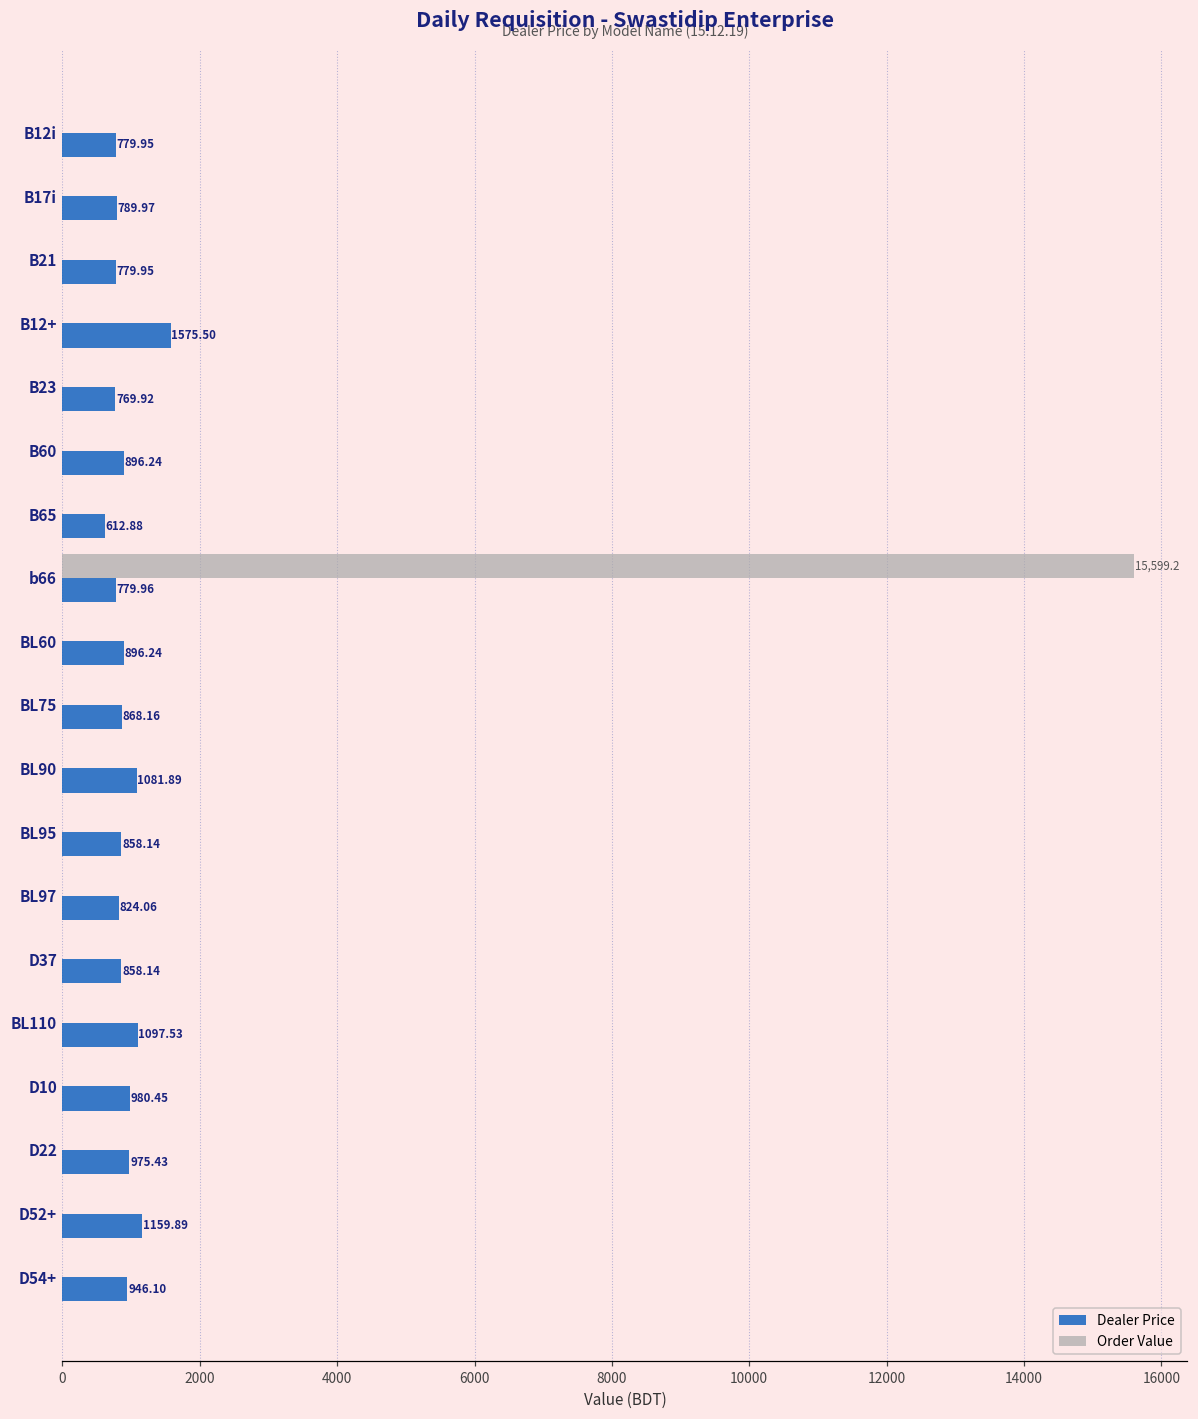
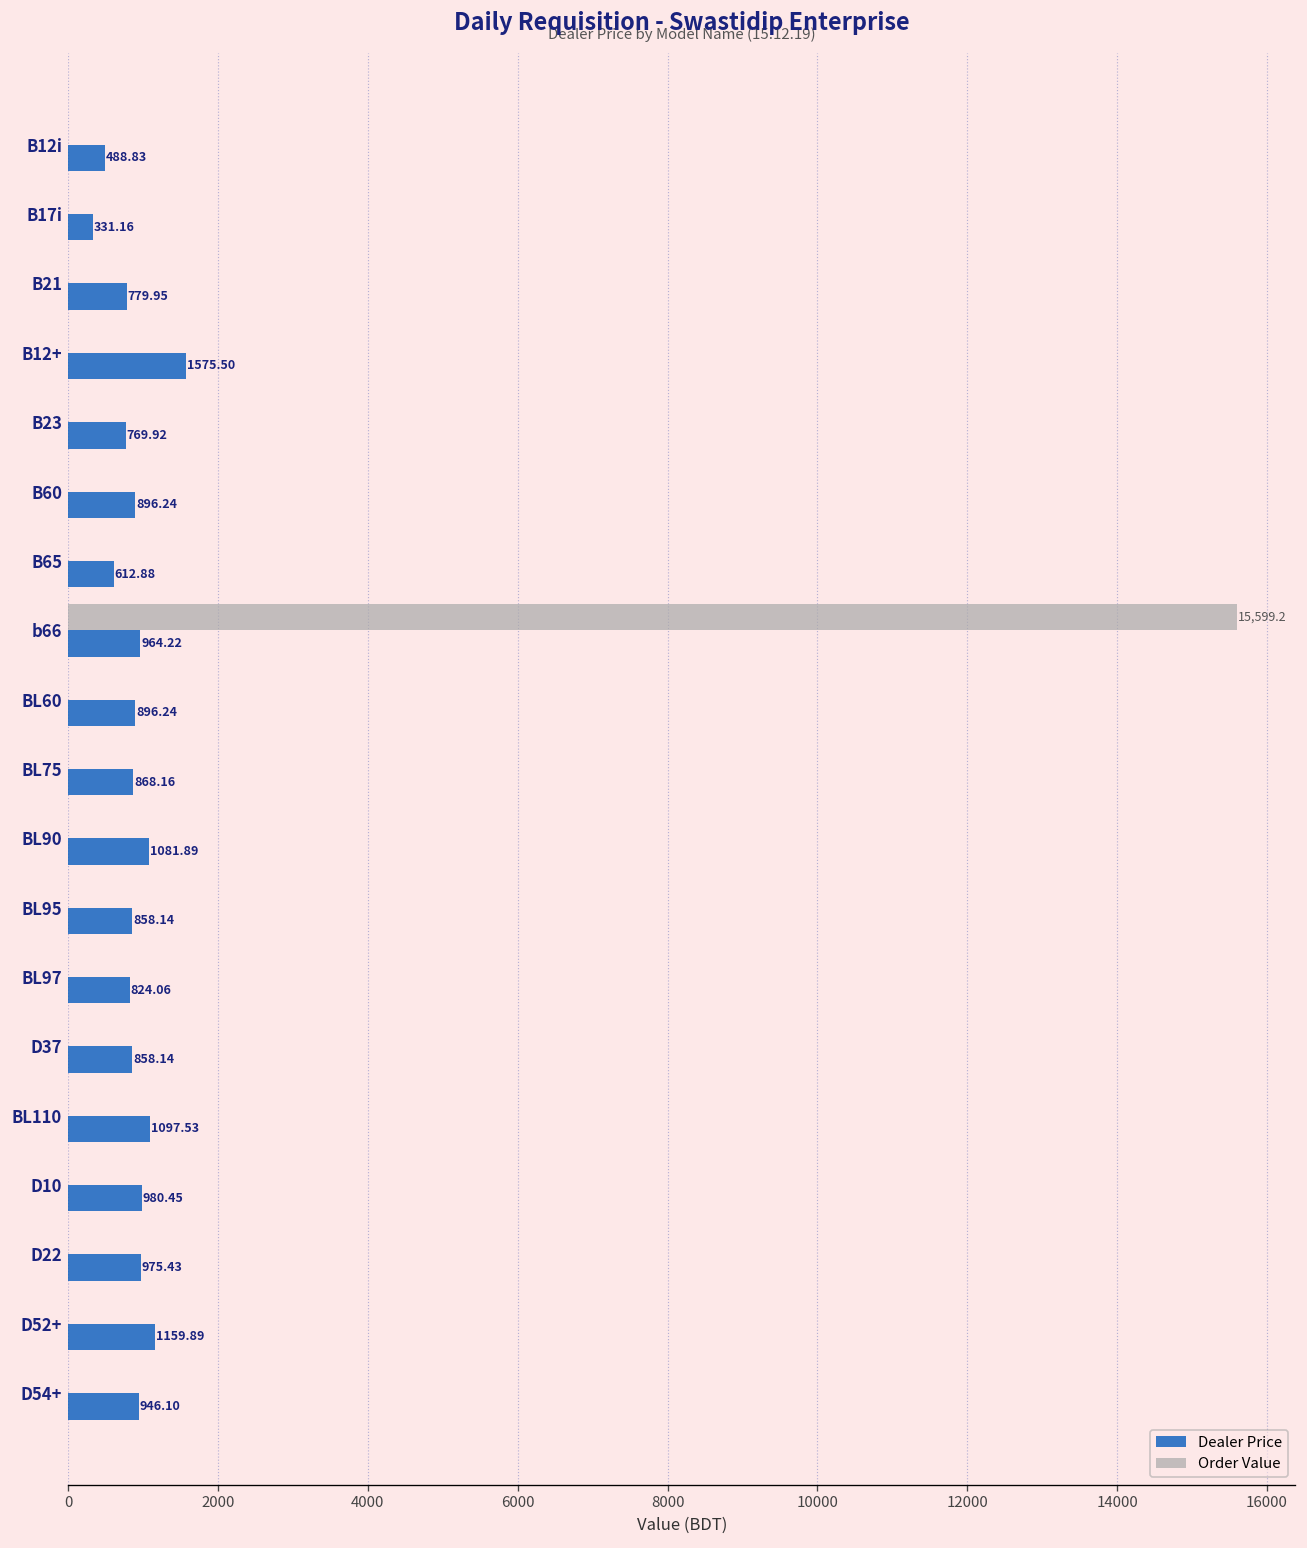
  {
    "Dealer Price": {
-     "B12i": "779.95",
-     "B17i": "789.97",
+     "B12i": "488.83",
+     "B17i": "331.16",
      "B21": "779.95",
      "B12+": "1575.50",
      "B23": "769.92",
      "B60": "896.24",
      "B65": "612.88",
-     "b66": "779.96",
+     "b66": "964.22",
      "BL60": "896.24",
      "BL75": "868.16",
      "BL90": "1081.89",
      "BL95": "858.14",
      "BL97": "824.06",
      "D37": "858.14",
      "BL110": "1097.53",
      "D10": "980.45",
      "D22": "975.43",
      "D52+": "1159.89",
      "D54+": "946.10"
    },
    "Order Value": {
      "b66": "15,599.2"
    }
  }
